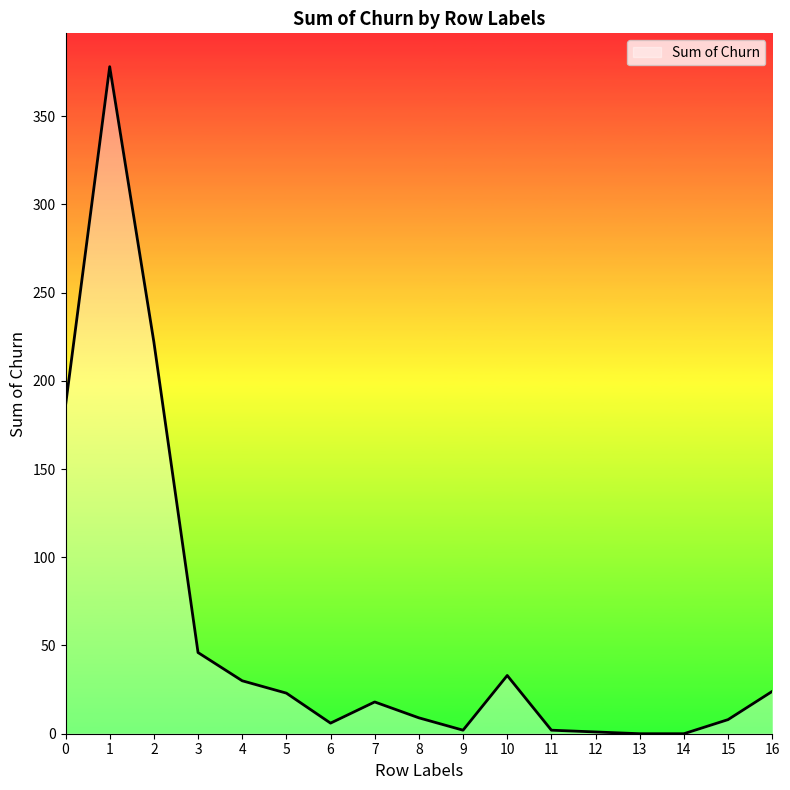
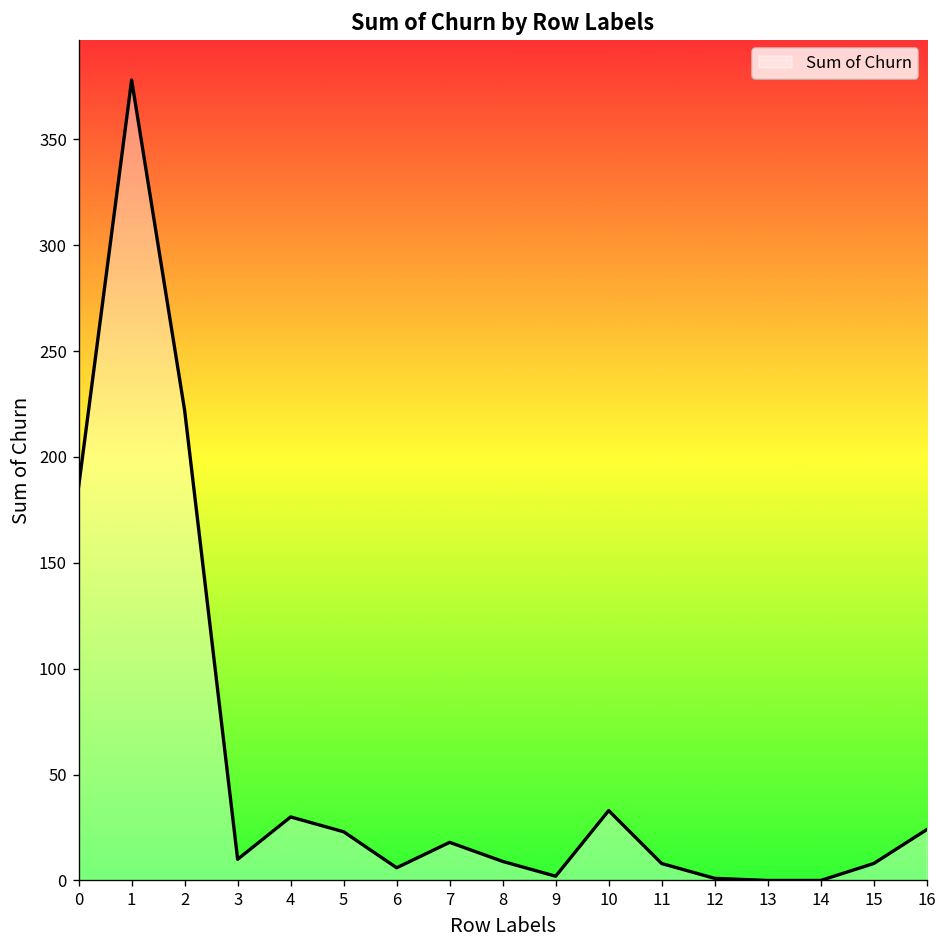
  {
    "0": 186,
    "1": 378,
    "2": 222,
-   "3": 46,
+   "3": 10,
    "4": 30,
    "5": 23,
    "6": 6,
    "7": 18,
    "8": 9,
    "9": 2,
    "10": 33,
-   "11": 2,
+   "11": 8,
    "12": 1,
    "13": 0,
    "14": 0,
    "15": 8,
    "16": 24
  }
